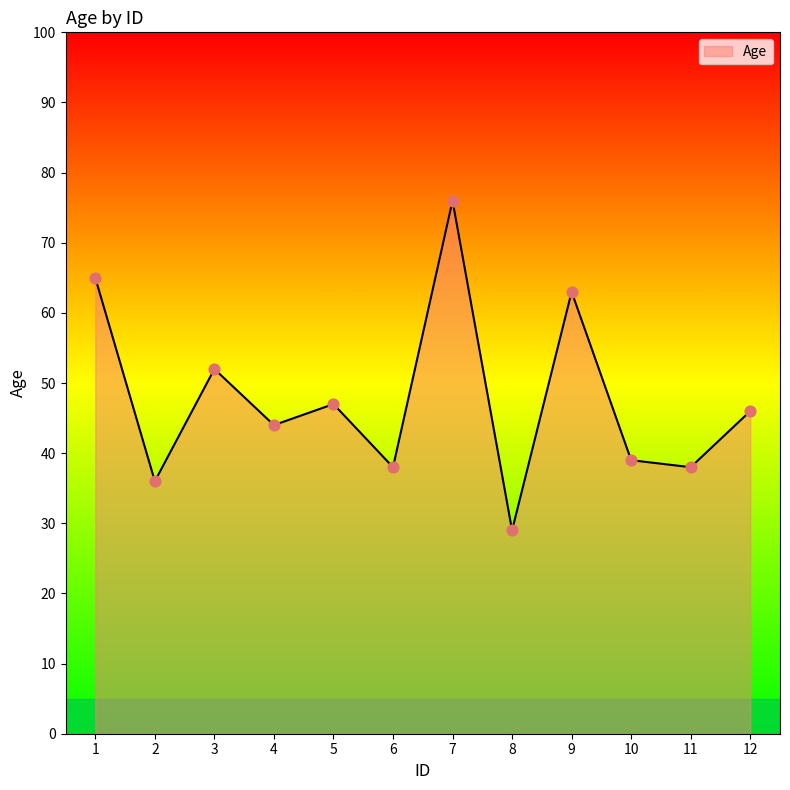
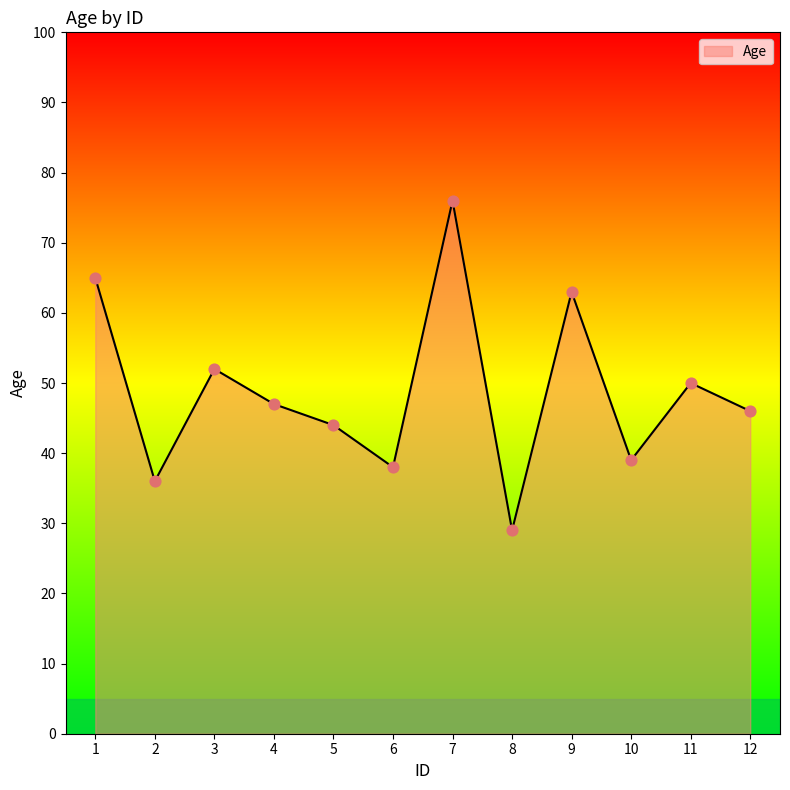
  {
    "1": 65,
    "2": 36,
    "3": 52,
-   "4": 44,
-   "5": 47,
+   "4": 47,
+   "5": 44,
    "6": 38,
    "7": 76,
    "8": 29,
    "9": 63,
    "10": 39,
-   "11": 38,
+   "11": 50,
    "12": 46
  }
